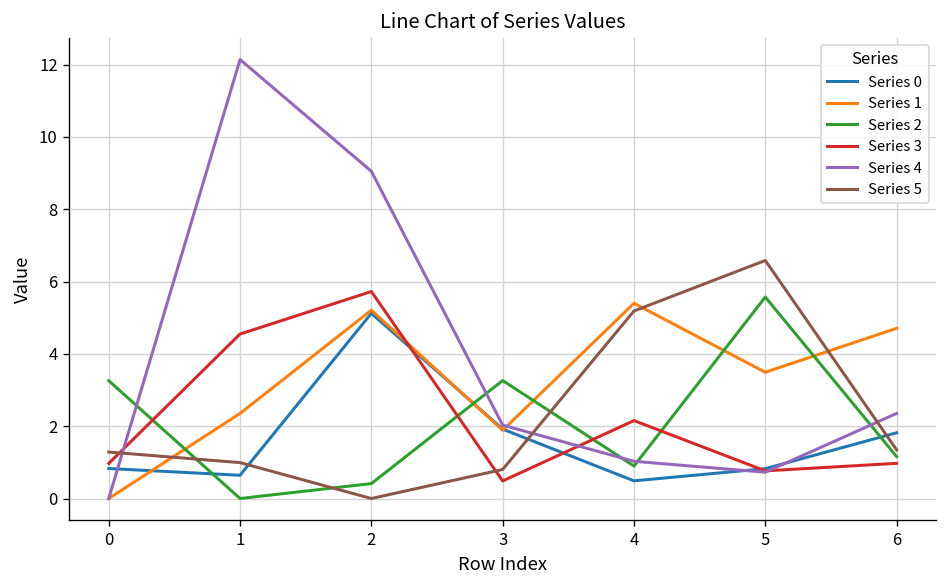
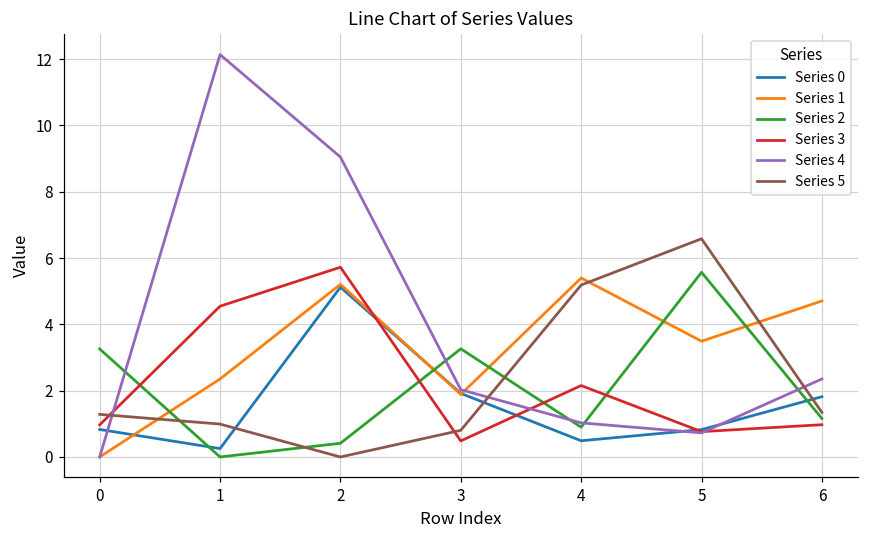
  {
    "Series 0": {
      "0": 0.8,
-     "1": 0.6,
+     "1": 0.3,
      "2": 5.1,
      "4": 0.5,
      "6": 1.8
    },
    "Series 1": {
      "1": 2.4,
      "2": 5.2,
      "4": 5.4,
      "5": 3.5,
      "6": 4.7
    },
    "Series 2": {
      "0": 3.3,
      "1": 0.0,
      "2": 0.4,
      "3": 3.3,
      "4": 0.9,
      "5": 5.6,
      "6": 1.2
    },
    "Series 3": {
      "0": 1.0,
      "1": 4.5,
      "2": 5.7,
      "3": 0.5,
      "4": 2.2,
      "6": 1.0
    },
    "Series 4": {
      "1": 12.1,
      "2": 9.0,
      "3": 2.0,
      "4": 1.0,
      "6": 2.4
    },
    "Series 5": {
      "0": 1.3,
      "1": 1.0,
      "2": 0.0,
      "3": 0.8,
      "4": 5.2,
      "5": 6.6,
      "6": 1.3
    }
  }
